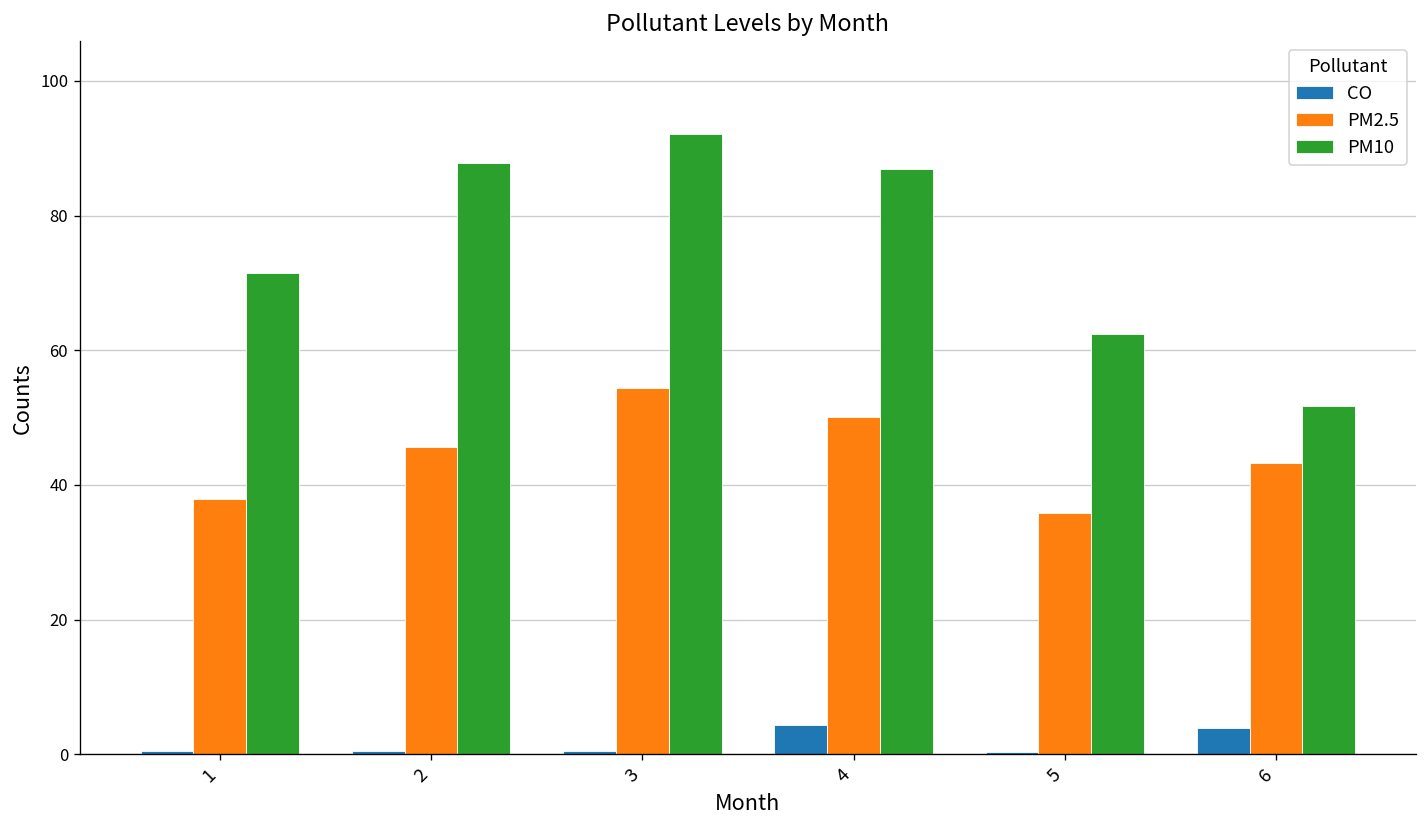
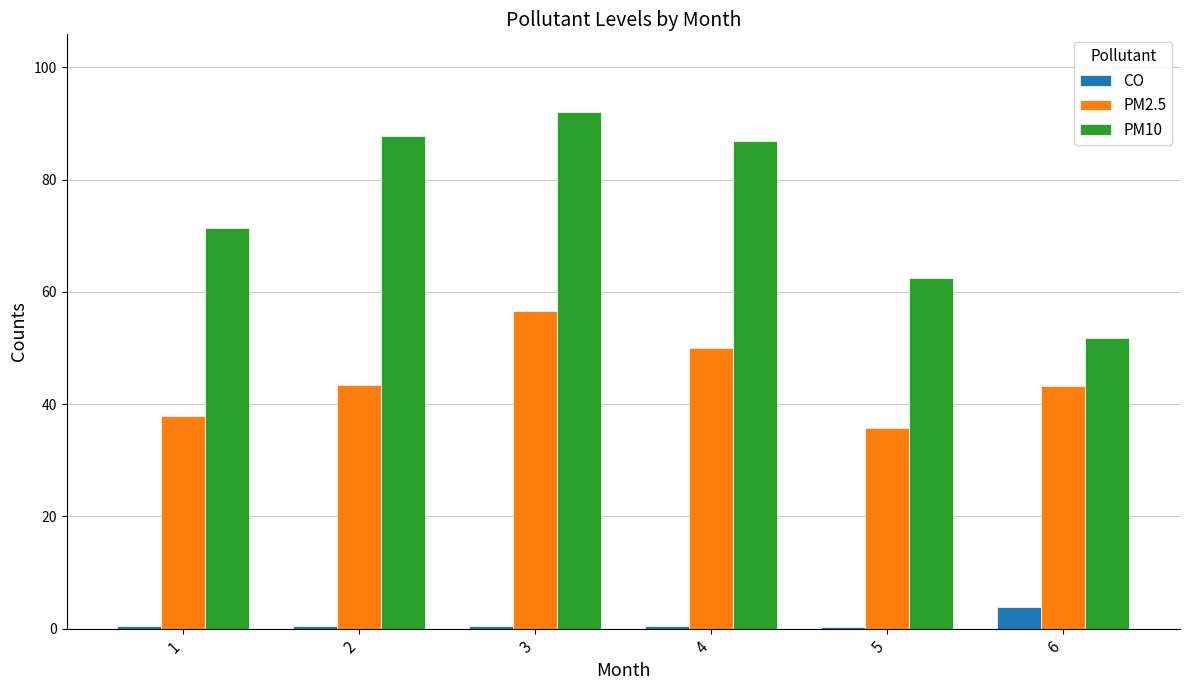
  {
    "CO": {
      "1": 0,
      "2": 0,
      "3": 1,
-     "4": 4,
+     "4": 0,
      "6": 4
    },
    "PM2.5": {
      "1": 38,
-     "2": 46,
-     "3": 54,
+     "2": 43,
+     "3": 57,
      "4": 50,
      "5": 36,
      "6": 43
    },
    "PM10": {
      "1": 71,
      "2": 88,
      "3": 92,
      "4": 87,
      "5": 62,
      "6": 52
    }
  }
